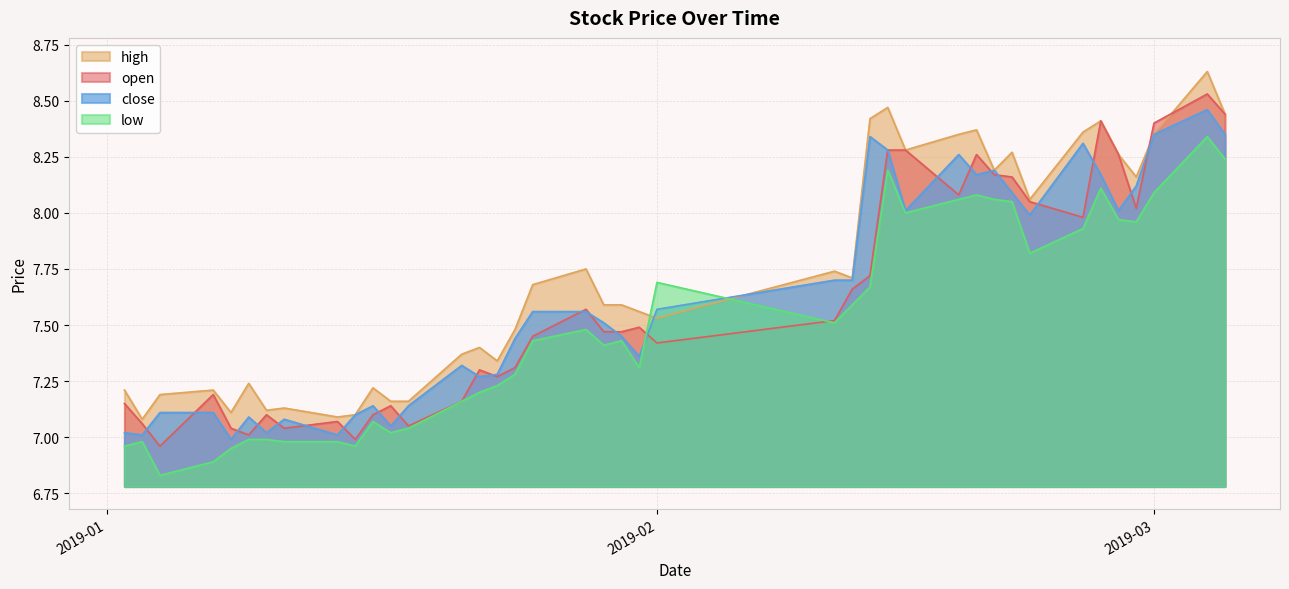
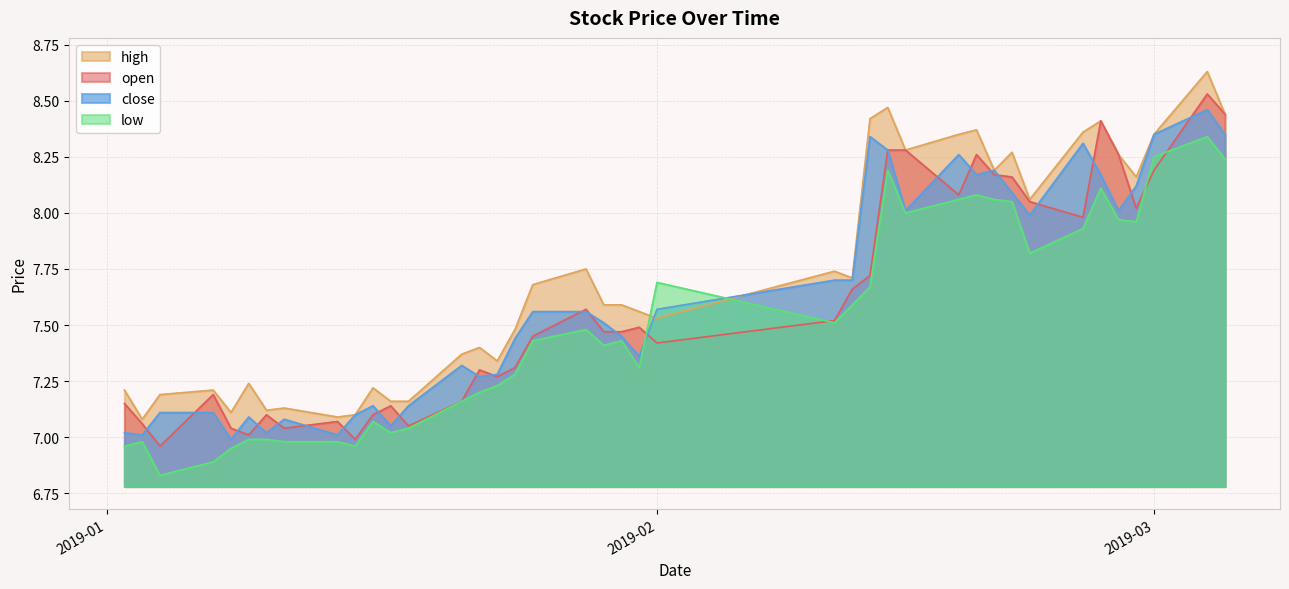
  {
    "high": {
      "2019-02": 7.53
    },
    "open": {
      "2019-02": 7.42,
-     "2019-03": 8.40
+     "2019-03": 8.19
    },
    "close": {
      "2019-02": 7.57
    },
    "low": {
      "2019-02": 7.69,
-     "2019-03": 8.09
+     "2019-03": 8.25
    }
  }
